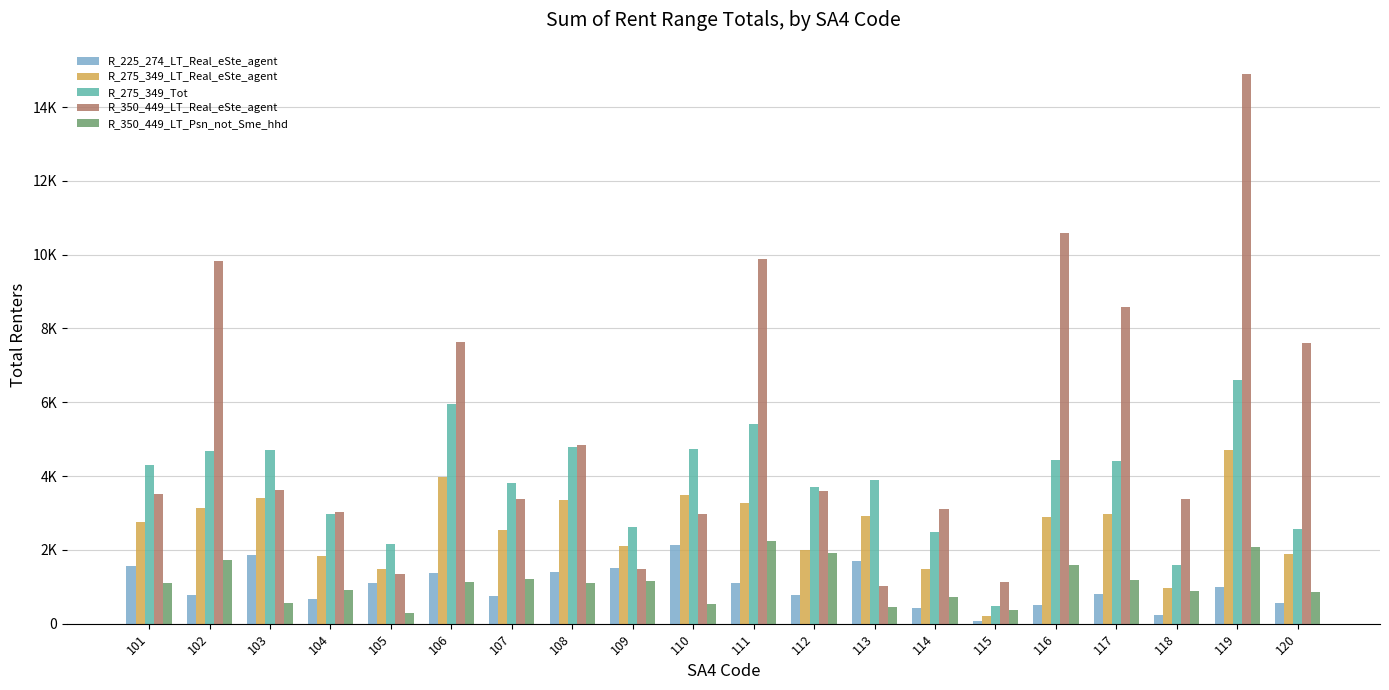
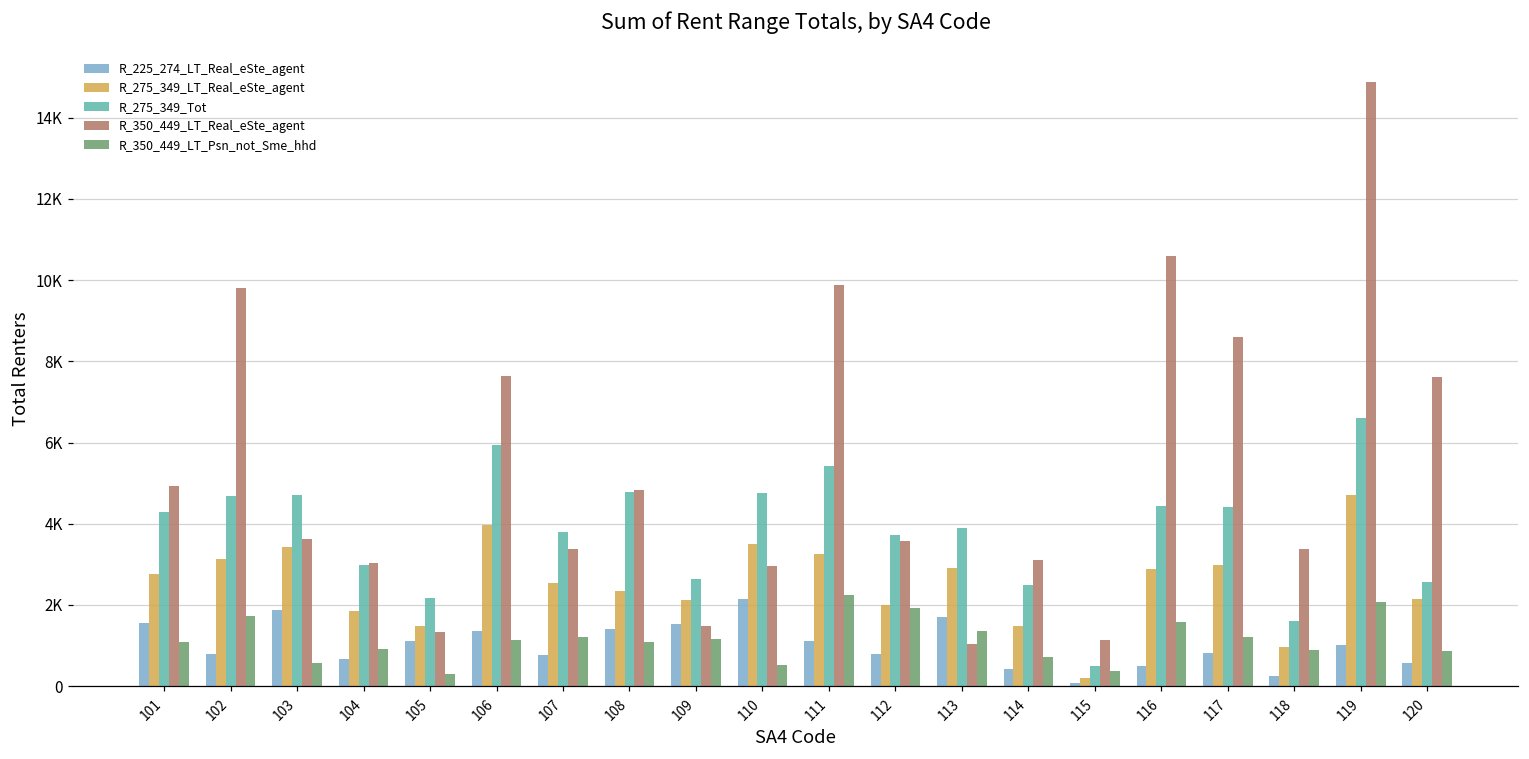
  {
    "R_275_349_LT_Real_eSte_agent": {
      "101": 2800,
      "102": 3100,
      "103": 3400,
      "104": 1800,
      "105": 1500,
      "106": 4000,
      "107": 2500,
-     "108": 3400,
+     "108": 2300,
      "109": 2100,
      "110": 3500,
      "111": 3300,
      "112": 2000,
      "113": 2900,
      "114": 1500,
      "115": 200,
      "116": 2900,
      "117": 3000,
      "118": 1000,
      "119": 4700,
-     "120": 1900
+     "120": 2100
    },
    "R_350_449_LT_Real_eSte_agent": {
-     "101": 3500,
+     "101": 4900,
      "102": 9800,
      "103": 3600,
      "104": 3000,
      "105": 1300,
      "106": 7600,
      "107": 3400,
      "108": 4800,
      "109": 1500,
      "110": 3000,
      "111": 9900,
      "112": 3600,
      "113": 1000,
      "114": 3100,
      "115": 1100,
      "116": 10600,
      "117": 8600,
      "118": 3400,
      "119": 14900,
      "120": 7600
    },
    "R_350_449_LT_Psn_not_Sme_hhd": {
      "101": 1100,
      "102": 1700,
      "103": 600,
      "104": 900,
      "105": 300,
      "106": 1100,
      "107": 1200,
      "108": 1100,
      "109": 1200,
      "110": 500,
      "111": 2200,
      "112": 1900,
-     "113": 400,
+     "113": 1400,
      "114": 700,
      "115": 400,
      "116": 1600,
      "117": 1200,
      "118": 900,
      "119": 2100,
      "120": 900
    }
  }
